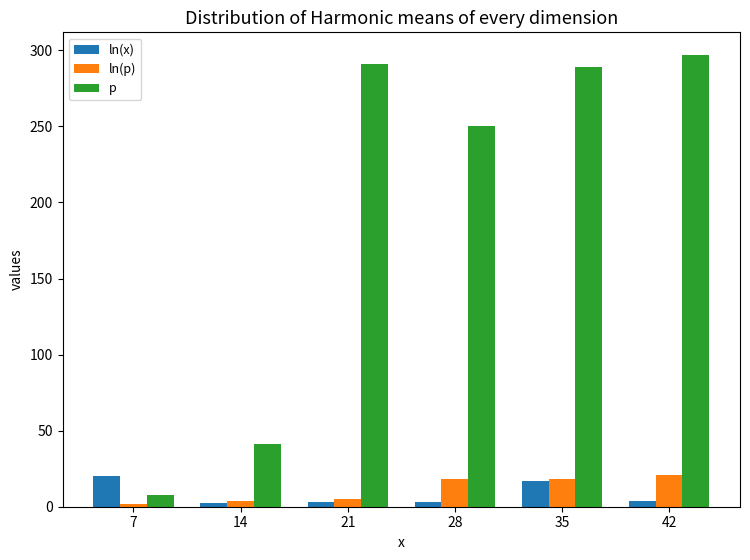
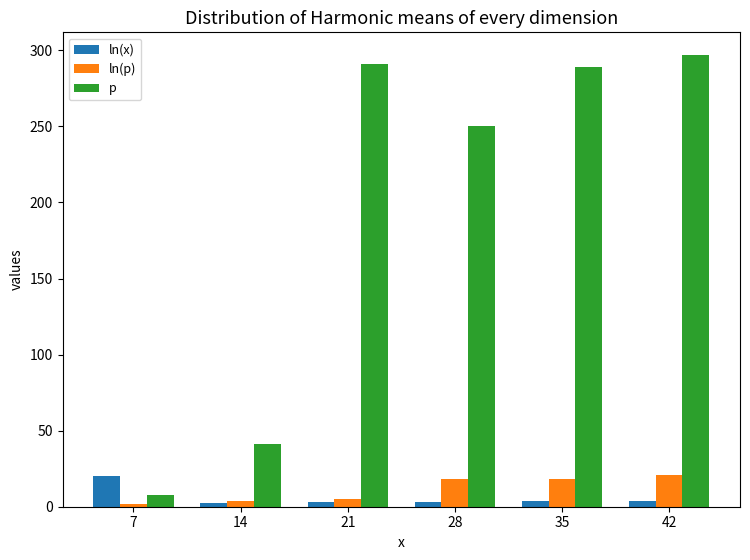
  {
    "ln(x)": {
      "7": 20,
      "14": 3,
      "21": 3,
      "28": 3,
-     "35": 17,
+     "35": 4,
      "42": 4
    },
    "ln(p)": {
      "7": 2,
      "14": 4,
      "21": 5,
      "28": 18,
      "35": 18,
      "42": 21
    },
    "p": {
      "7": 8,
      "14": 41,
      "21": 291,
      "28": 250,
      "35": 289,
      "42": 297
    }
  }
